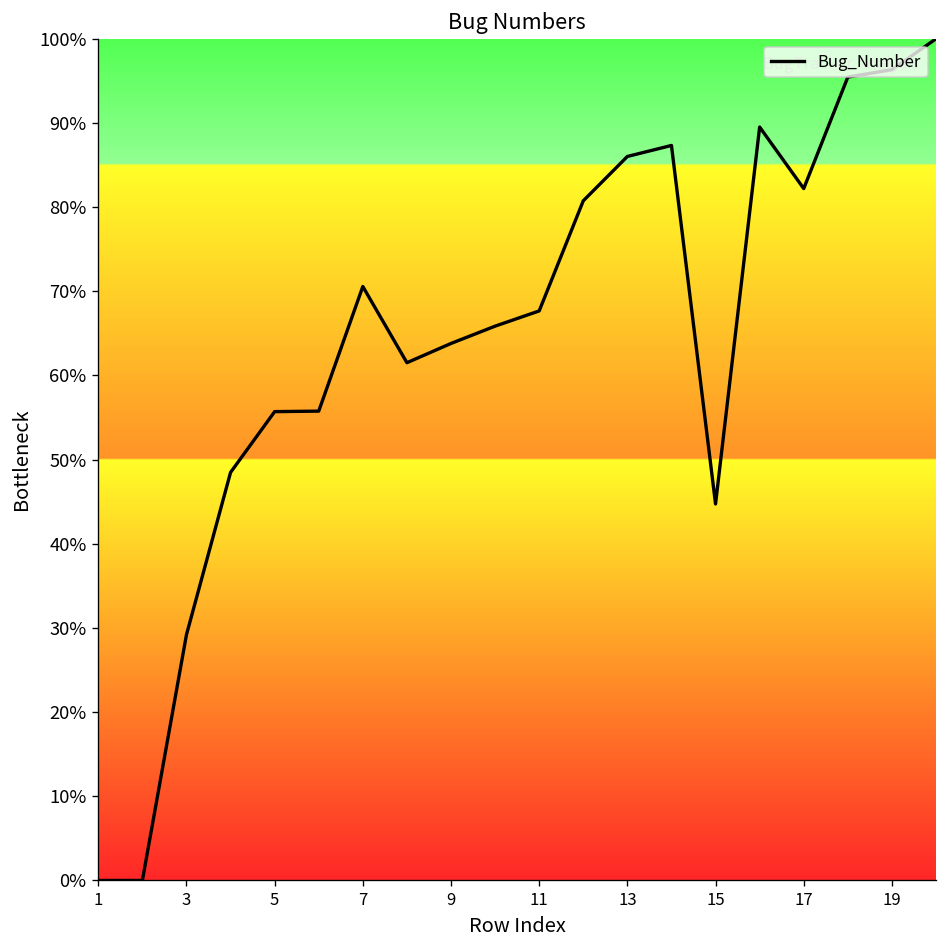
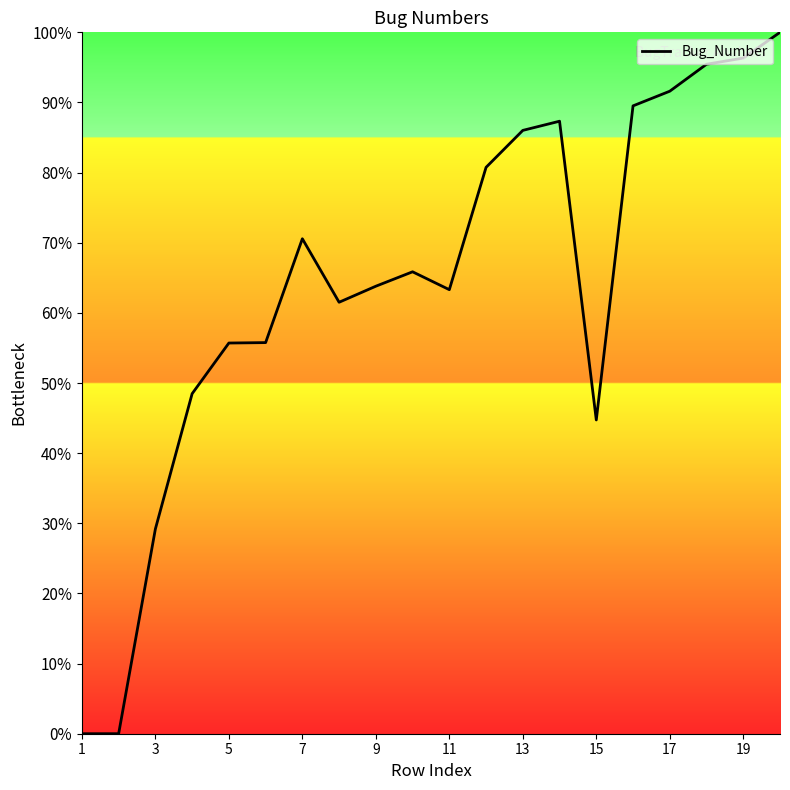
  {
    "1": "0%",
    "3": "29%",
    "5": "56%",
    "7": "71%",
    "9": "64%",
-   "11": "68%",
+   "11": "63%",
    "13": "86%",
    "15": "45%",
-   "17": "82%"
+   "17": "92%"
  }
